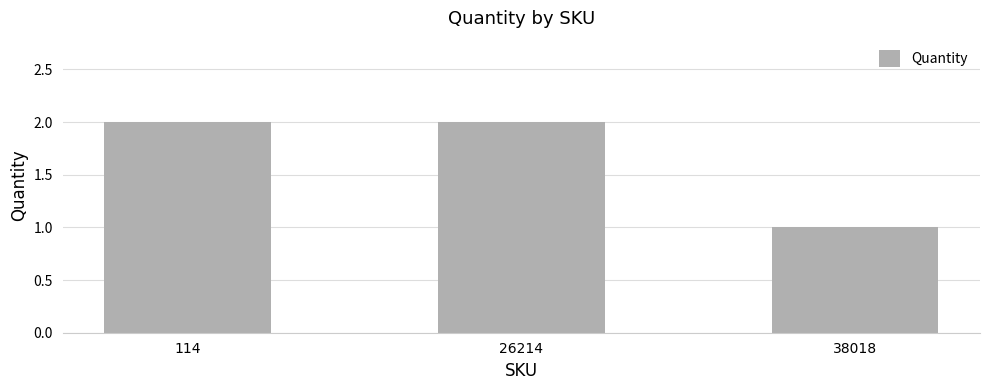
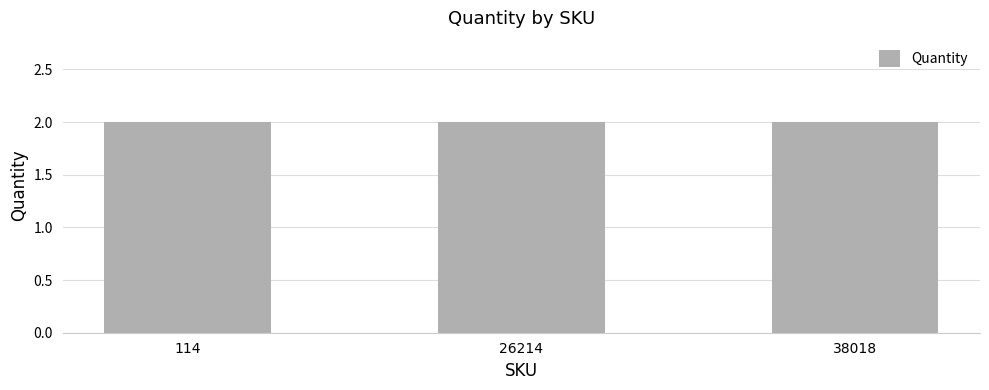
  {
    "114": 2,
    "26214": 2,
-   "38018": 1
+   "38018": 2
  }
